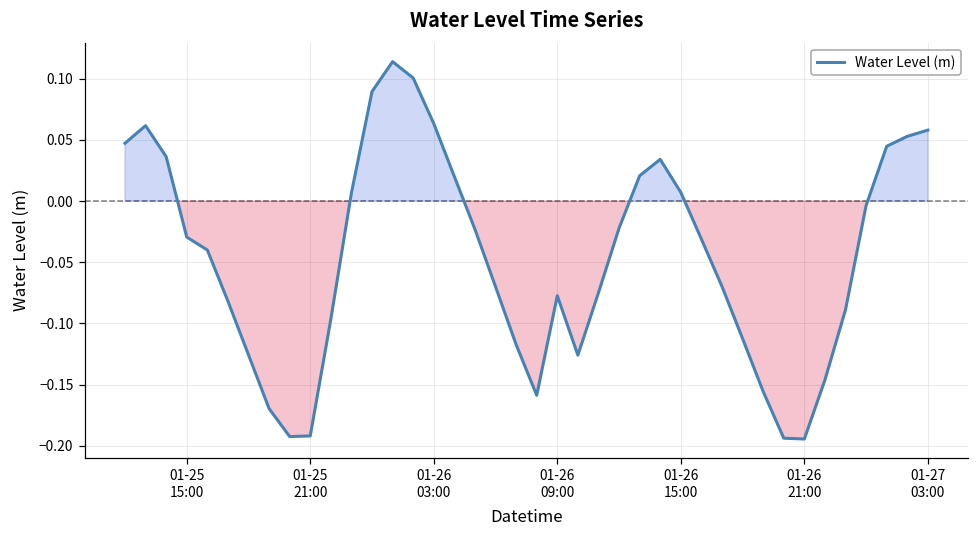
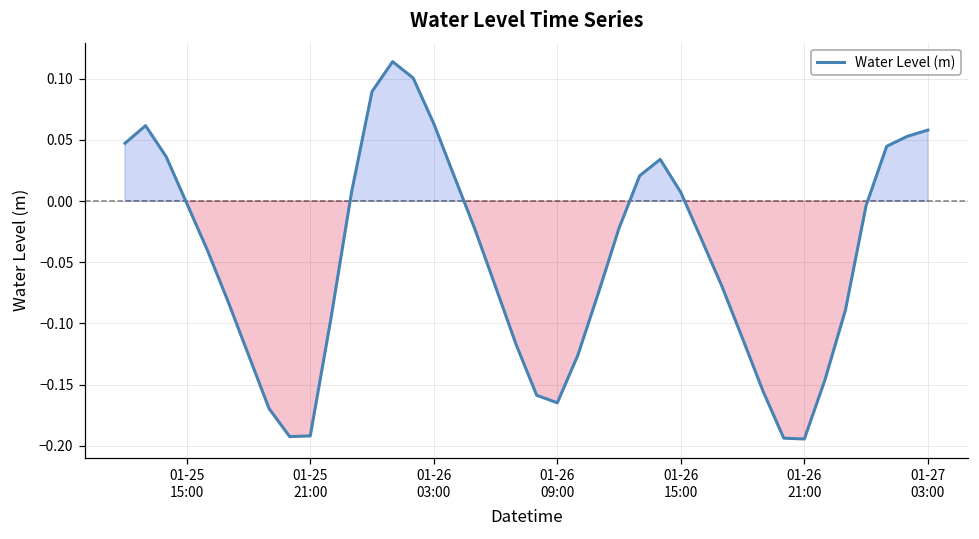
  {
-   "01-25 15:00": -0.029,
+   "01-25 15:00": -0.002,
    "01-25 21:00": -0.192,
    "01-26 03:00": 0.063,
-   "01-26 09:00": -0.077,
+   "01-26 09:00": -0.165,
    "01-26 15:00": 0.007,
    "01-26 21:00": -0.194,
    "01-27 03:00": 0.058
  }
